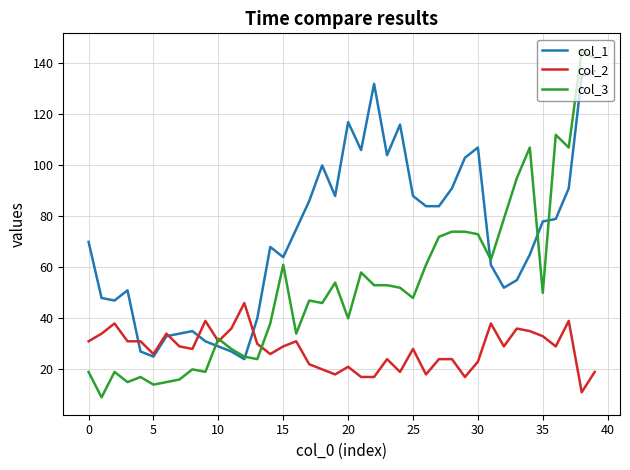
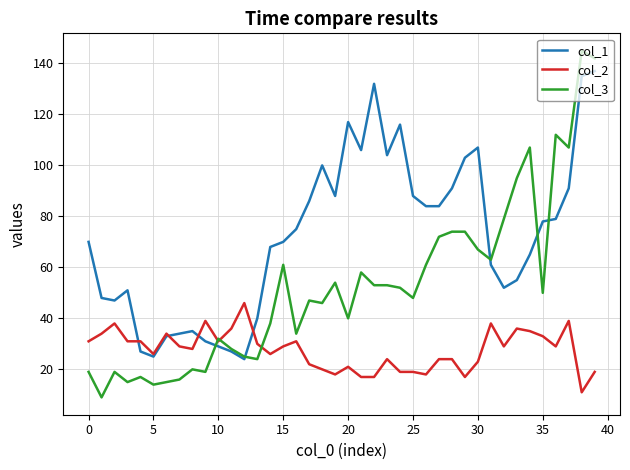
  {
    "col_1": {
      "0": 70,
      "5": 25,
      "10": 29,
-     "15": 64,
+     "15": 70,
      "20": 117,
      "25": 88,
      "30": 107,
      "35": 78
    },
    "col_2": {
      "0": 31,
      "5": 26,
      "15": 29,
      "20": 21,
-     "25": 28,
+     "25": 19,
      "30": 23,
      "35": 33
    },
    "col_3": {
      "0": 19,
      "5": 14,
      "15": 61,
      "20": 40,
      "25": 48,
-     "30": 73,
+     "30": 67,
      "35": 50
    }
  }
